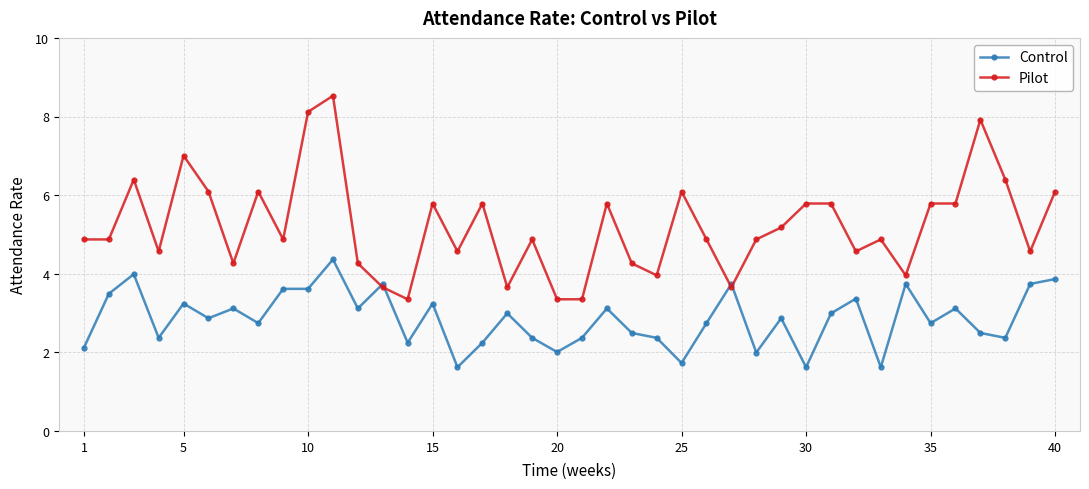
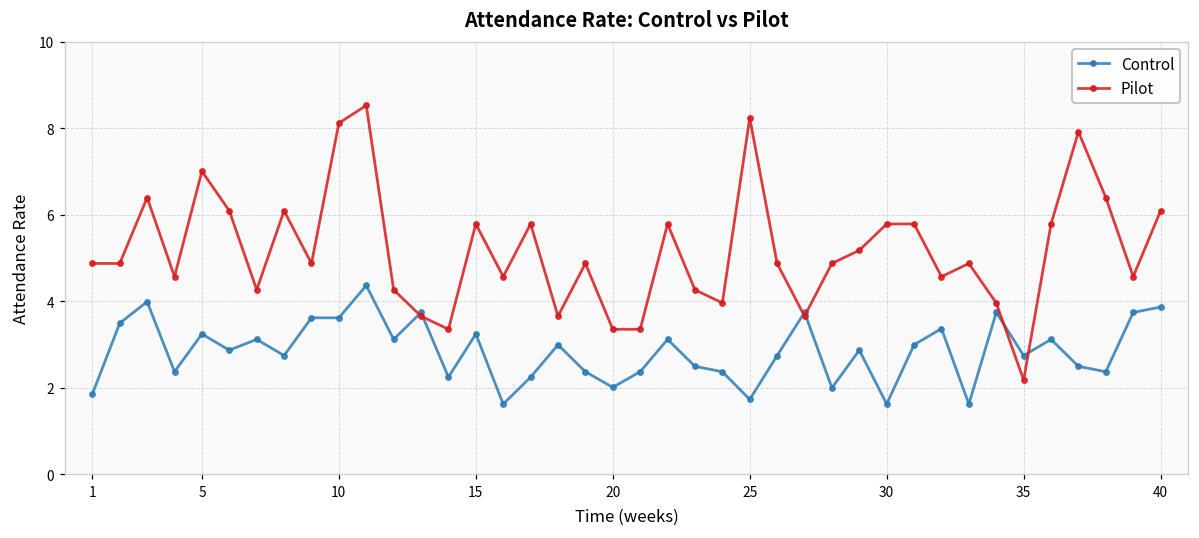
  {
    "Control": {
-     "1": 2.1,
+     "1": 1.9,
      "5": 3.2,
      "10": 3.6,
      "15": 3.2,
      "20": 2.0,
      "25": 1.7,
      "30": 1.6,
      "35": 2.7,
      "40": 3.9
    },
    "Pilot": {
      "1": 4.9,
      "5": 7.0,
      "10": 8.1,
      "15": 5.8,
      "20": 3.3,
-     "25": 6.1,
+     "25": 8.2,
      "30": 5.8,
-     "35": 5.8,
+     "35": 2.2,
      "40": 6.1
    }
  }
